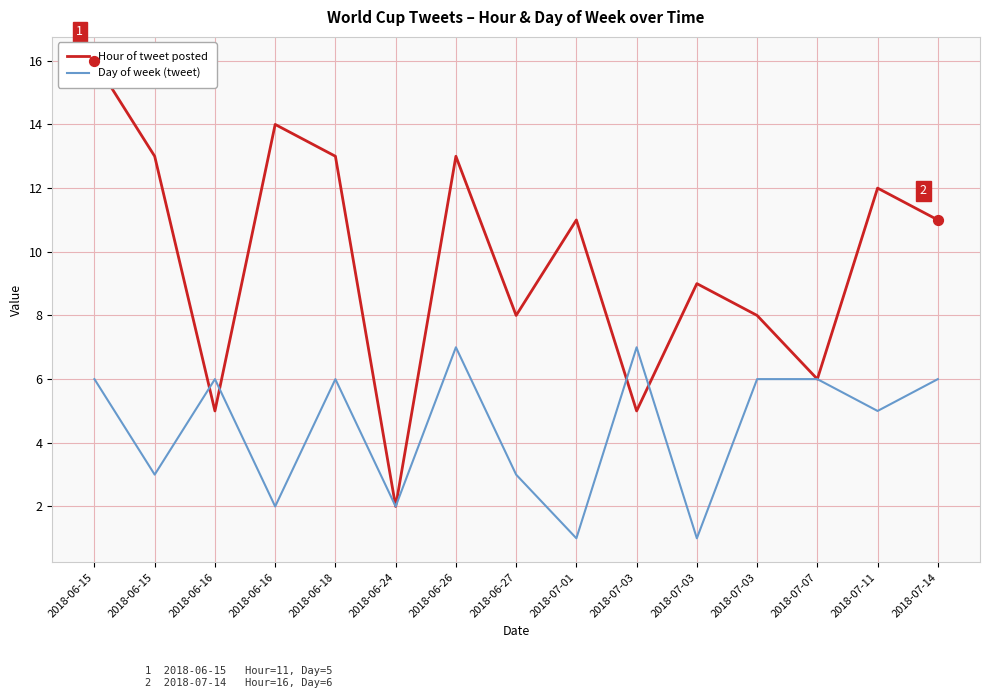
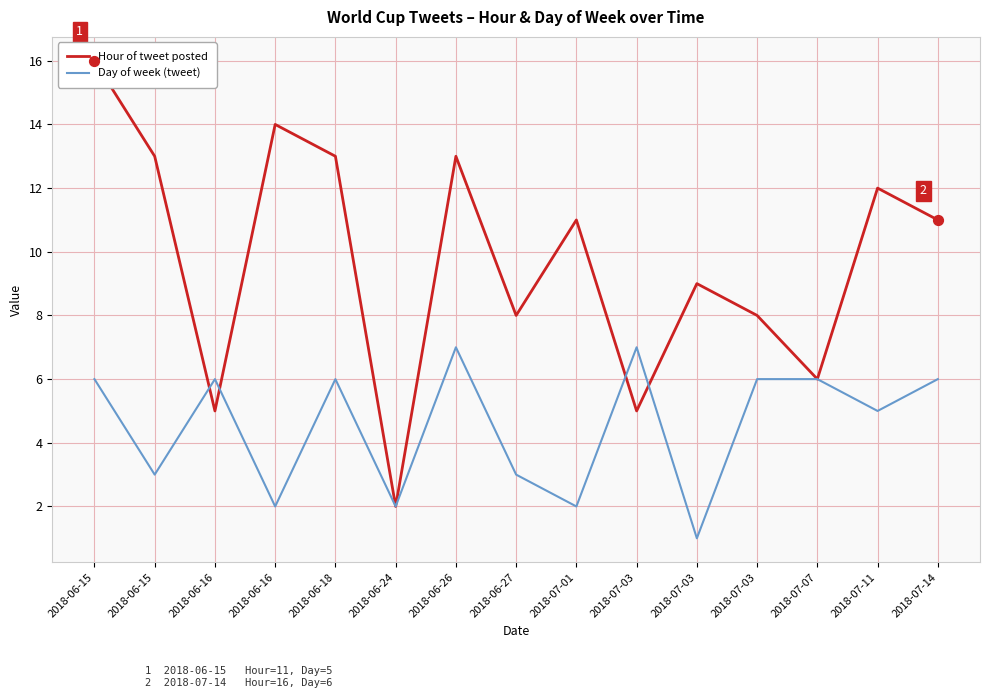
  {
    "Day of week (tweet)": {
      "2018-06-18": 6,
      "2018-06-26": 7,
      "2018-06-27": 3,
-     "2018-07-01": 1,
+     "2018-07-01": 2,
      "2018-07-11": 5,
      "2018-07-14": 6
    }
  }
